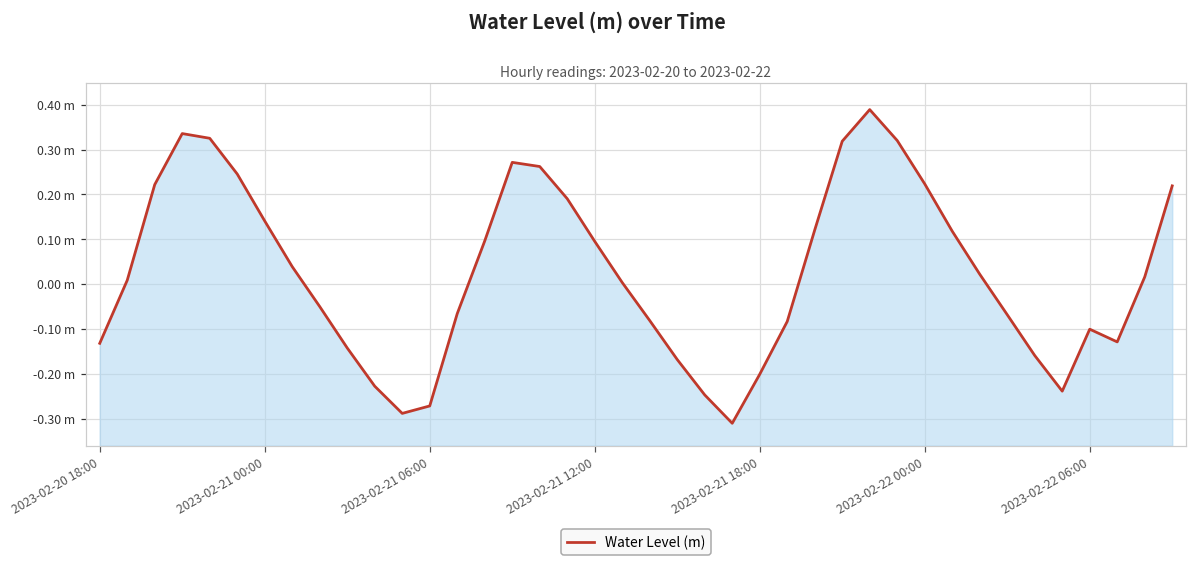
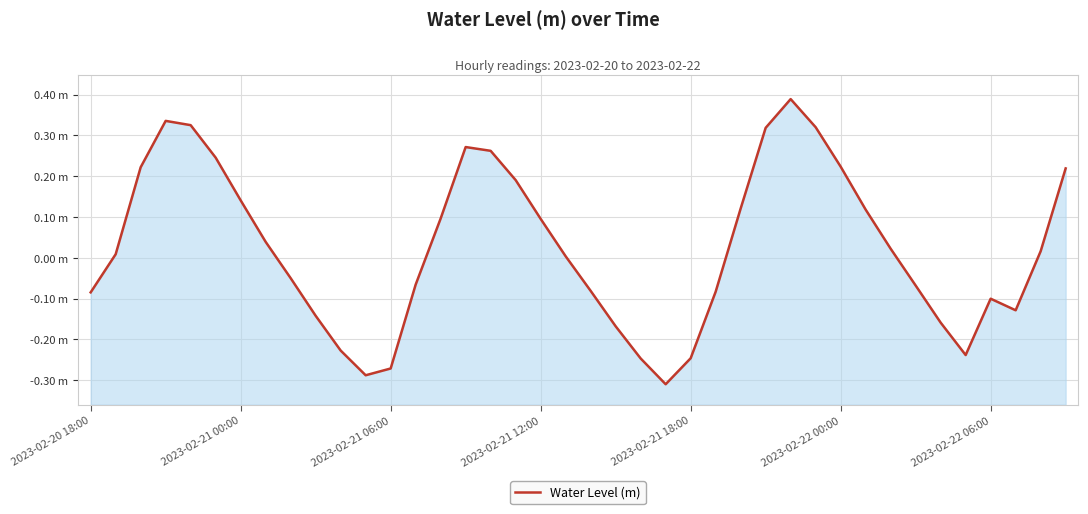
  {
-   "2023-02-20 18:00": "-0.13 m",
+   "2023-02-20 18:00": "-0.08 m",
    "2023-02-21 00:00": "0.14 m",
    "2023-02-21 06:00": "-0.27 m",
    "2023-02-21 12:00": "0.10 m",
-   "2023-02-21 18:00": "-0.20 m",
+   "2023-02-21 18:00": "-0.25 m",
    "2023-02-22 00:00": "0.22 m",
    "2023-02-22 06:00": "-0.10 m"
  }
